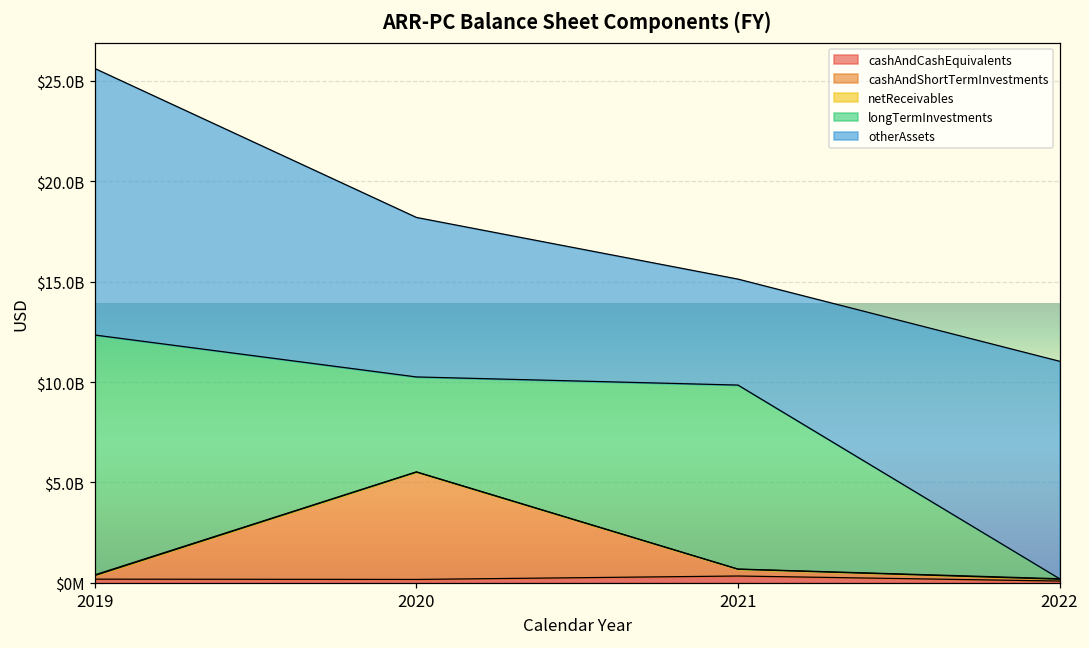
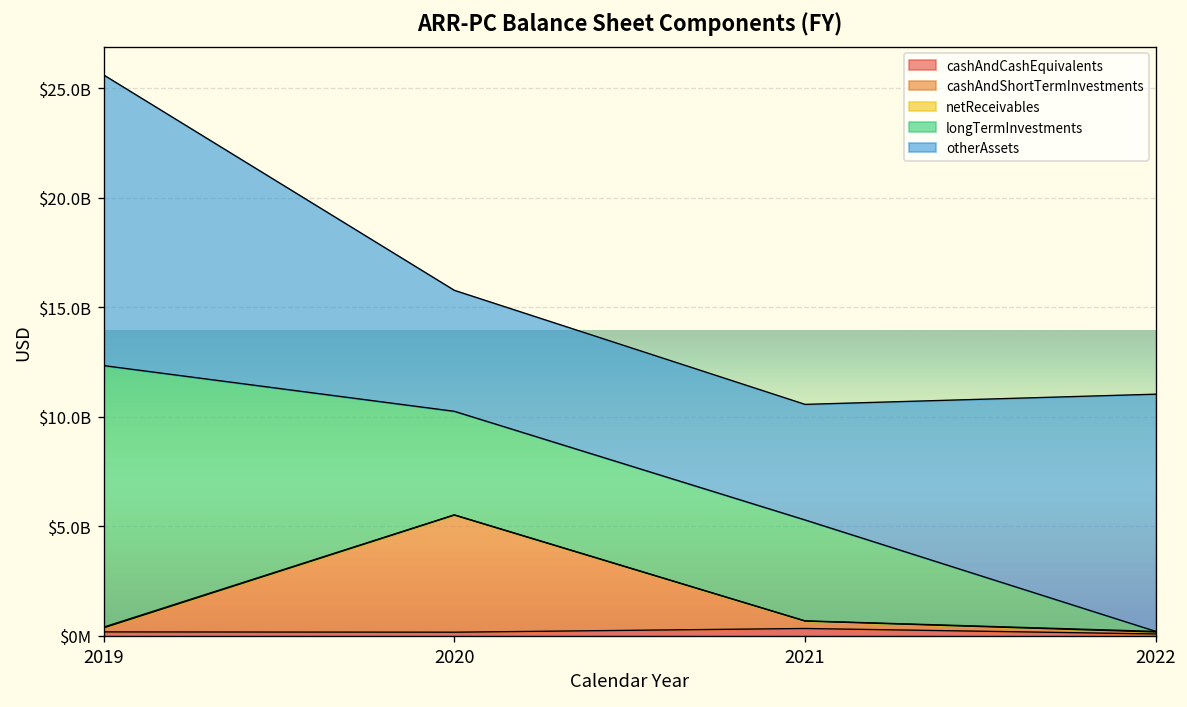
  {
    "longTermInvestments": {
      "2019": "$11900000000",
      "2020": "$4700000000",
-     "2021": "$9200000000"
+     "2021": "$4600000000"
    },
    "otherAssets": {
      "2019": "$13300000000",
-     "2020": "$7900000000",
+     "2020": "$5500000000",
      "2021": "$5300000000",
      "2022": "$10800000000"
    }
  }
